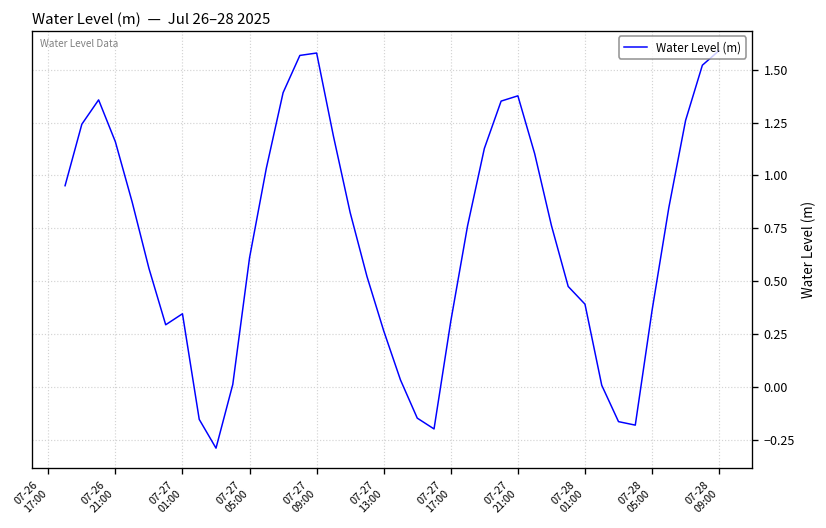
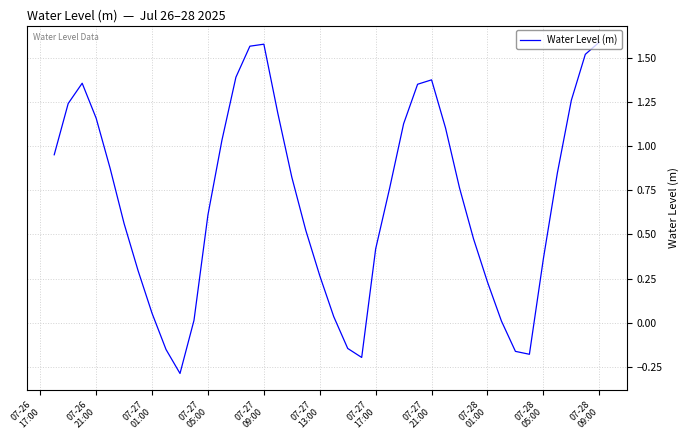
  {
    "07-26 21:00": 1.16,
-   "07-27 01:00": 0.35,
+   "07-27 01:00": 0.05,
    "07-27 05:00": 0.61,
    "07-27 09:00": 1.58,
    "07-27 13:00": 0.27,
-   "07-27 17:00": 0.31,
+   "07-27 17:00": 0.42,
    "07-27 21:00": 1.38,
-   "07-28 01:00": 0.39,
+   "07-28 01:00": 0.23,
    "07-28 05:00": 0.36
  }
